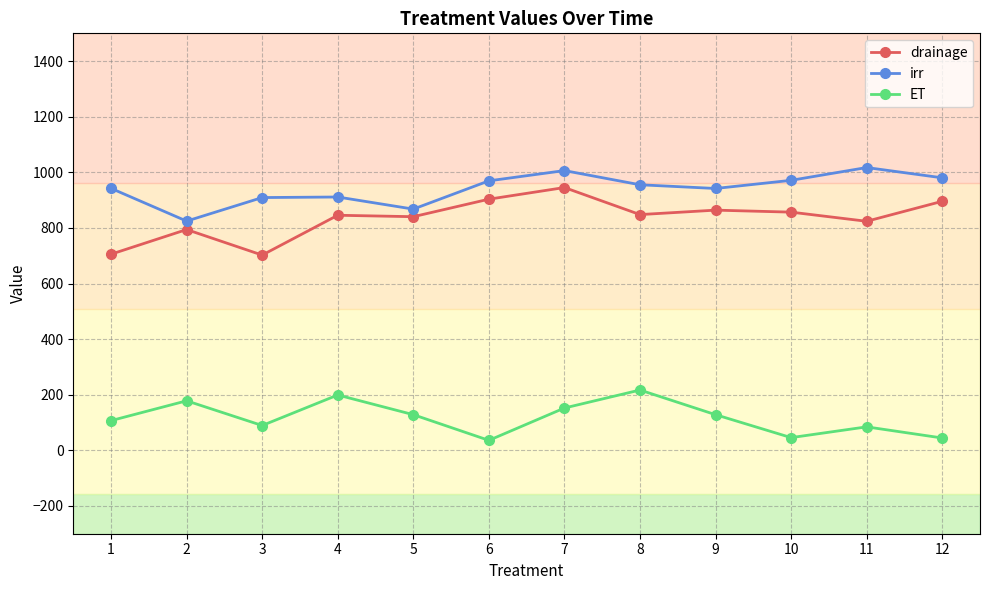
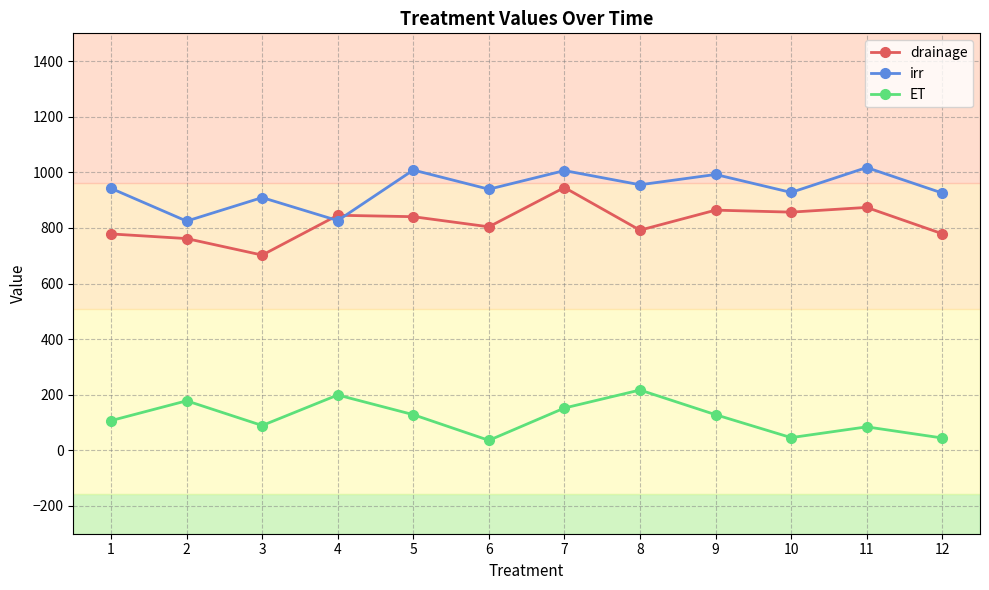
  {
    "drainage": {
-     "1": 710,
-     "2": 790,
+     "1": 780,
+     "2": 760,
      "3": 700,
      "4": 850,
      "5": 840,
-     "6": 900,
+     "6": 800,
      "7": 950,
-     "8": 850,
+     "8": 790,
      "9": 860,
      "10": 860,
-     "11": 820,
-     "12": 900
+     "11": 870,
+     "12": 780
    },
    "irr": {
      "1": 940,
      "2": 820,
      "3": 910,
-     "4": 910,
-     "5": 870,
-     "6": 970,
+     "4": 830,
+     "5": 1010,
+     "6": 940,
      "7": 1010,
      "8": 960,
-     "9": 940,
-     "10": 970,
+     "9": 990,
+     "10": 930,
      "11": 1020,
-     "12": 980
+     "12": 930
    },
    "ET": {
      "1": 110,
      "2": 180,
      "3": 90,
      "4": 200,
      "5": 130,
      "6": 40,
      "7": 150,
      "8": 220,
      "9": 130,
      "10": 50,
      "11": 80,
      "12": 40
    }
  }
